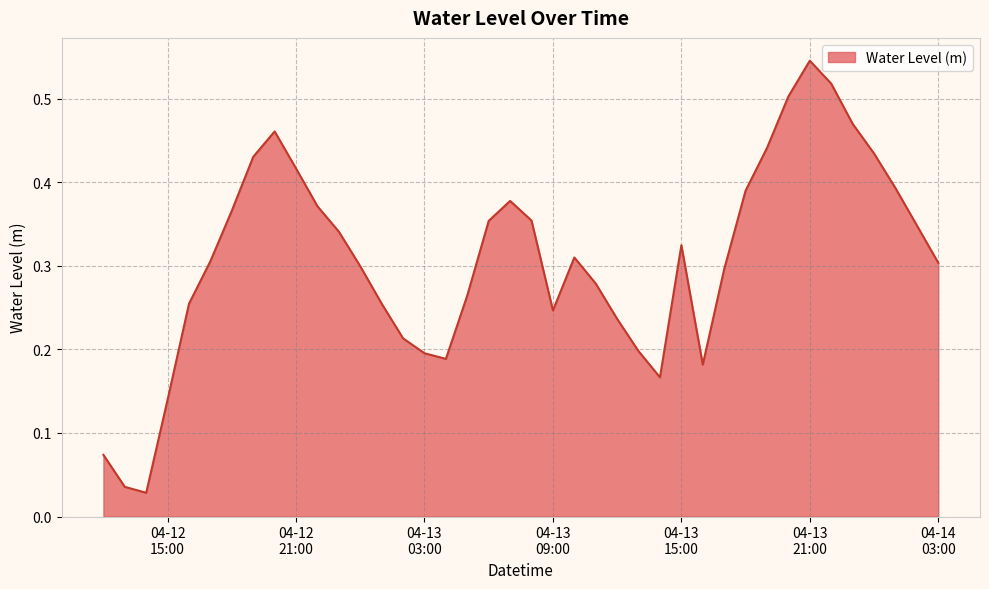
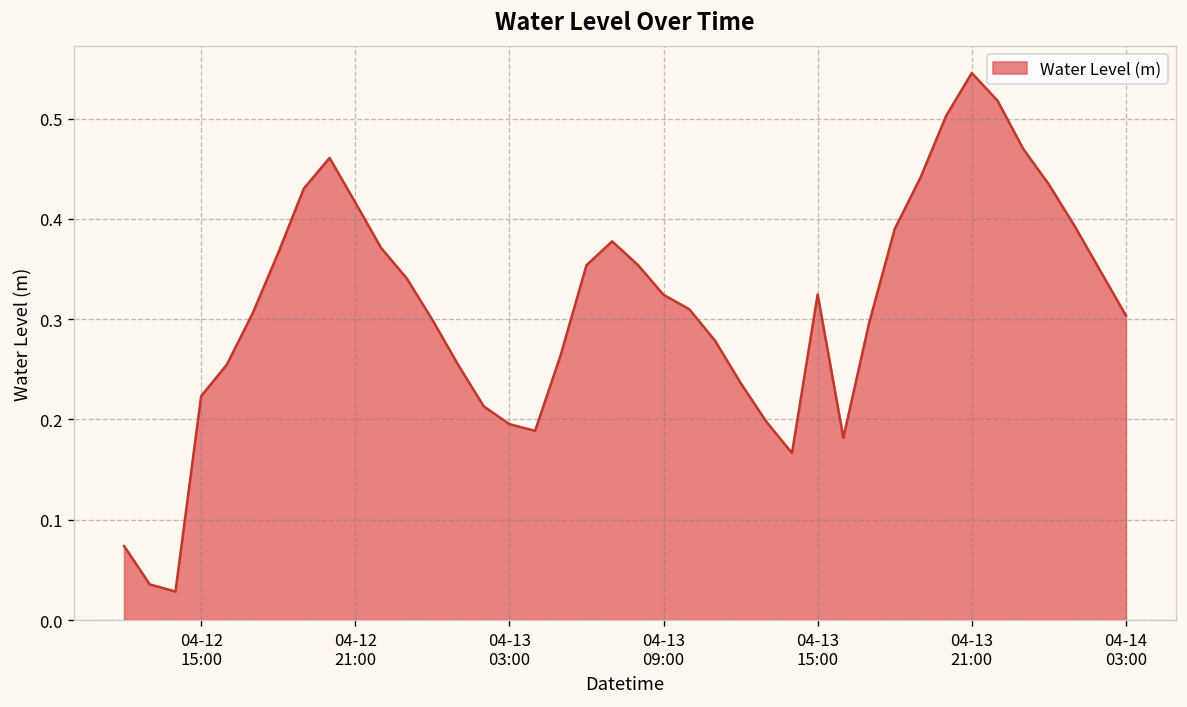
  {
-   "04-12 15:00": 0.14,
+   "04-12 15:00": 0.22,
    "04-12 21:00": 0.42,
    "04-13 03:00": 0.20,
-   "04-13 09:00": 0.25,
+   "04-13 09:00": 0.32,
    "04-13 15:00": 0.32,
    "04-13 21:00": 0.55,
    "04-14 03:00": 0.30
  }
